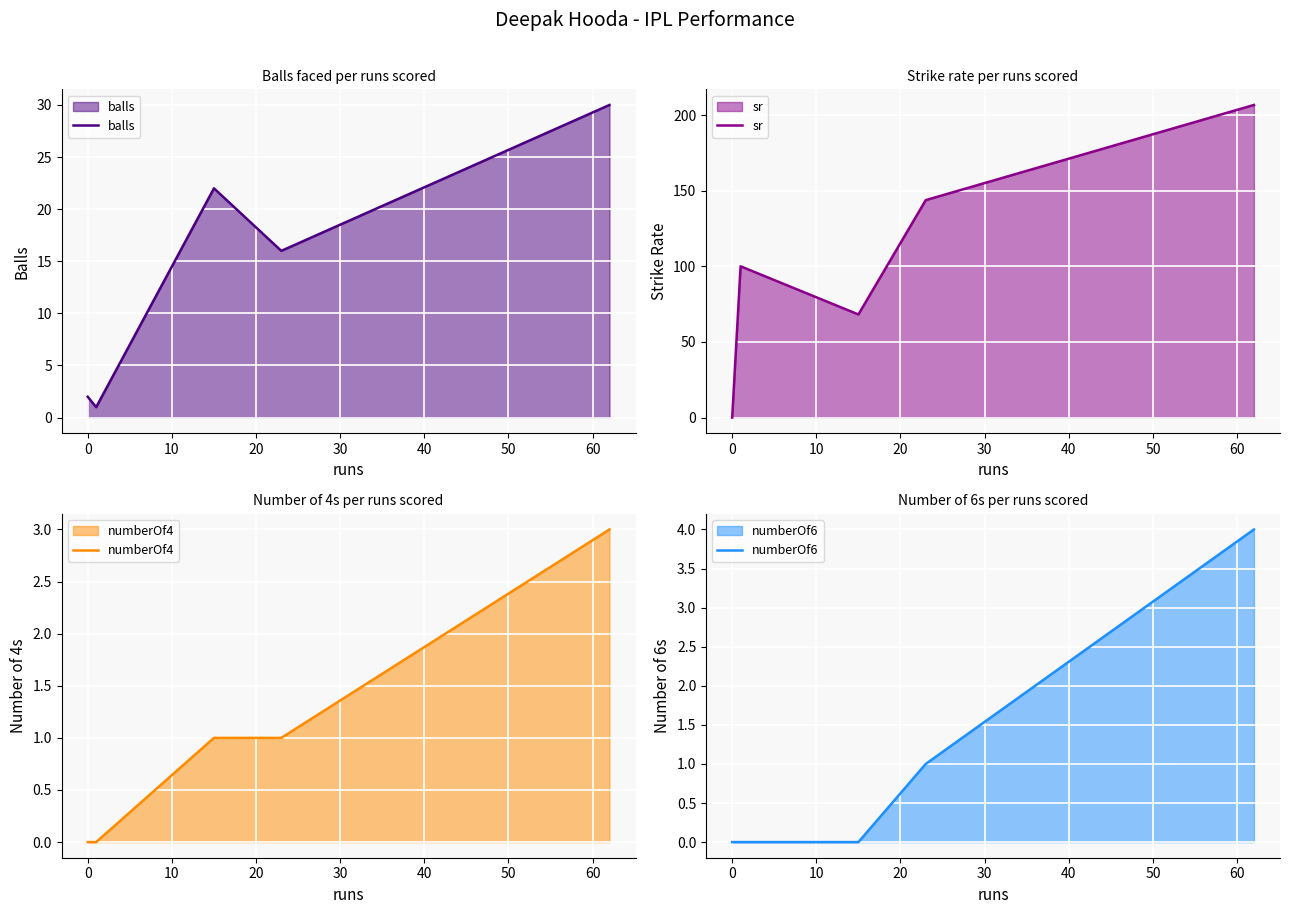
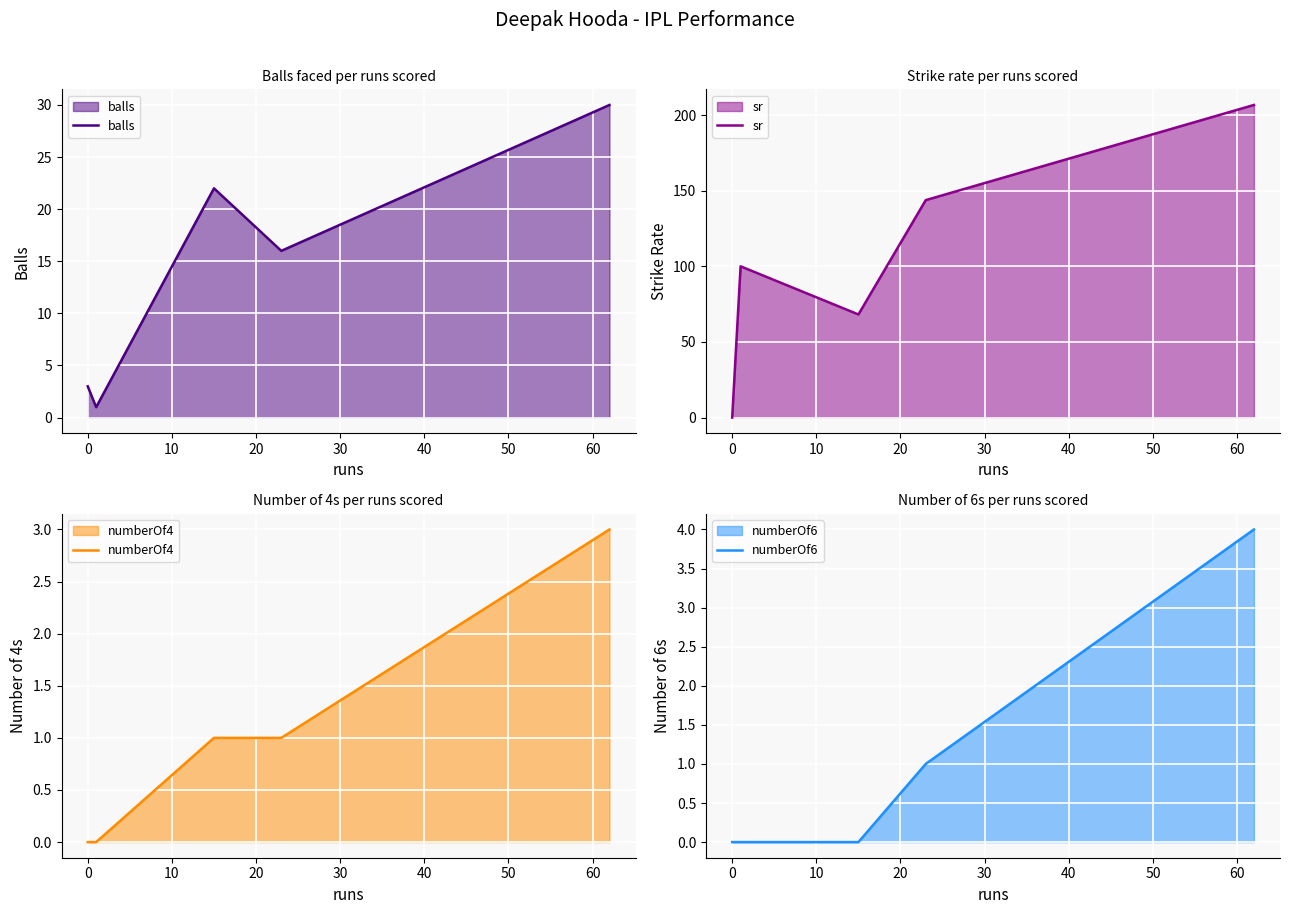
  {
    "Balls faced per runs scored": {
-     "0": 2
+     "0": 3
    },
    "Strike rate per runs scored": {
      "0": 0
    },
    "Number of 4s per runs scored": {
      "0": 0.00
    },
    "Number of 6s per runs scored": {
      "0": 0.0
    }
  }
